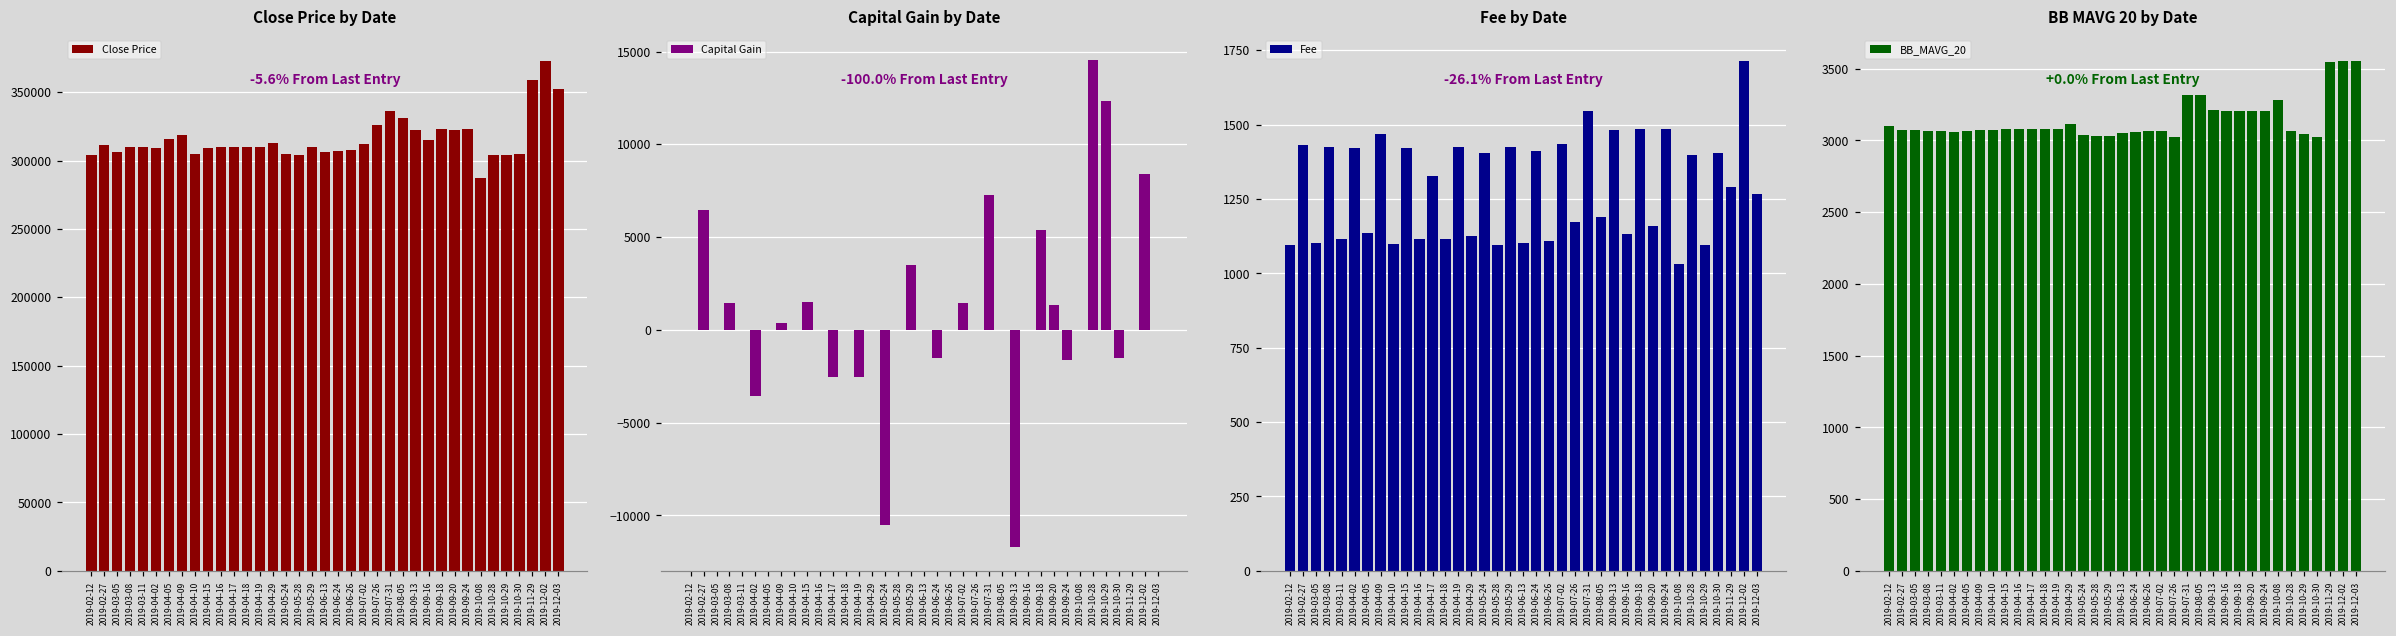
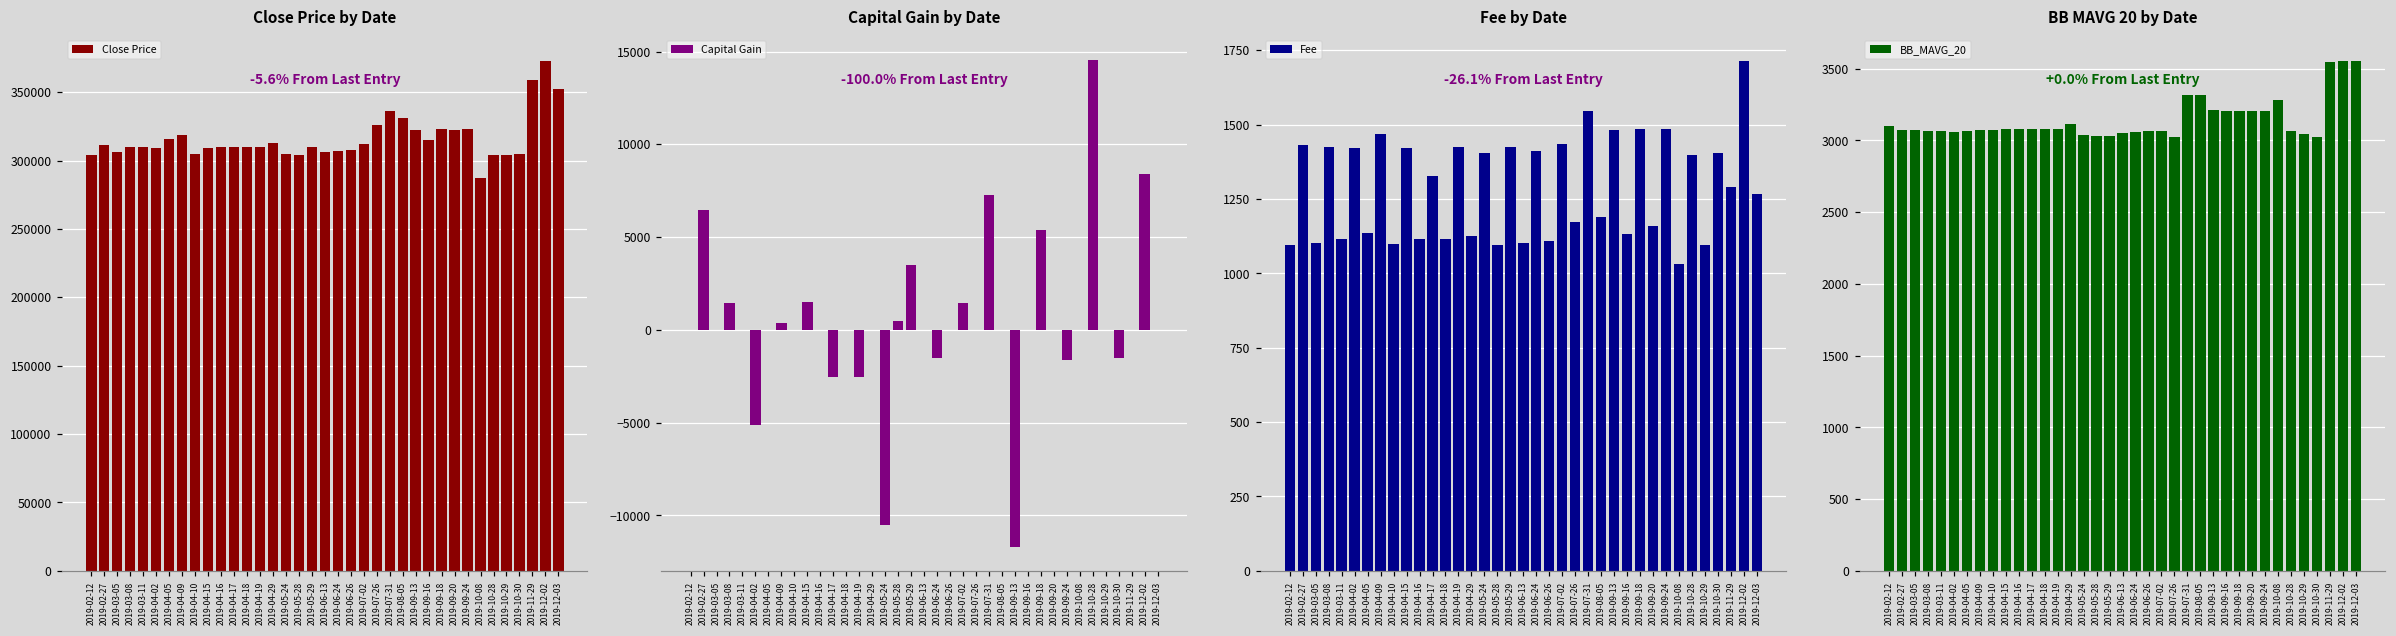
  {
    "Close Price by Date": {
      "2019-02-12": 304000,
      "2019-02-27": 311000,
      "2019-03-05": 306000,
      "2019-03-08": 310000,
      "2019-03-11": 310000,
      "2019-04-02": 309000,
      "2019-04-05": 316000,
      "2019-04-09": 319000,
      "2019-04-10": 305000,
      "2019-04-15": 309000,
      "2019-04-16": 310000,
      "2019-04-17": 310000,
      "2019-04-18": 310000,
      "2019-04-19": 310000,
      "2019-04-29": 313000,
      "2019-05-24": 305000,
      "2019-05-28": 304000,
      "2019-05-29": 310000,
      "2019-06-13": 306000,
      "2019-06-24": 307000,
      "2019-06-26": 308000,
      "2019-07-02": 312000,
      "2019-07-26": 326000,
      "2019-08-05": 331000,
      "2019-09-13": 322000,
      "2019-09-16": 315000,
      "2019-09-18": 323000,
      "2019-09-20": 322000,
      "2019-09-24": 323000,
      "2019-10-08": 287000,
      "2019-10-28": 304000,
      "2019-10-29": 304000,
      "2019-10-30": 305000,
      "2019-11-29": 359000,
      "2019-12-02": 373000,
      "2019-12-03": 352000
    },
    "Capital Gain by Date": {
      "2019-02-12": 0,
      "2019-02-27": 6400,
      "2019-03-05": 0,
      "2019-03-08": 1500,
      "2019-03-11": 0,
-     "2019-04-02": -3500,
+     "2019-04-02": -5100,
      "2019-04-05": 0,
      "2019-04-09": 400,
      "2019-04-10": 0,
      "2019-04-15": 1500,
      "2019-04-16": 0,
      "2019-04-17": -2500,
      "2019-04-18": 0,
      "2019-04-19": -2500,
      "2019-04-29": 0,
      "2019-05-24": -10500,
-     "2019-05-28": 0,
+     "2019-05-28": 500,
      "2019-05-29": 3500,
      "2019-06-13": 0,
      "2019-06-24": -1500,
      "2019-06-26": 0,
      "2019-07-02": 1500,
      "2019-07-26": 0,
      "2019-07-31": 7300,
      "2019-08-05": 0,
      "2019-09-13": -11700,
      "2019-09-16": 0,
      "2019-09-18": 5400,
-     "2019-09-20": 1400,
+     "2019-09-20": 0,
      "2019-09-24": -1600,
      "2019-10-08": 0,
      "2019-10-28": 14600,
-     "2019-10-29": 12300,
+     "2019-10-29": 0,
      "2019-10-30": -1500,
      "2019-11-29": 0,
      "2019-12-02": 8400,
      "2019-12-03": 0
    },
    "Fee by Date": {
      "2019-02-12": 1090,
      "2019-02-27": 1430,
      "2019-03-05": 1100,
      "2019-03-08": 1430,
      "2019-03-11": 1120,
      "2019-04-02": 1420,
      "2019-04-05": 1140,
      "2019-04-09": 1470,
      "2019-04-10": 1100,
      "2019-04-15": 1420,
      "2019-04-16": 1120,
      "2019-04-17": 1330,
      "2019-04-18": 1120,
      "2019-04-19": 1430,
      "2019-04-29": 1130,
      "2019-05-24": 1400,
      "2019-05-28": 1090,
      "2019-05-29": 1430,
      "2019-06-13": 1100,
      "2019-06-24": 1410,
      "2019-06-26": 1110,
      "2019-07-02": 1440,
      "2019-07-26": 1170,
      "2019-08-05": 1190,
      "2019-09-13": 1480,
      "2019-09-16": 1130,
      "2019-09-18": 1490,
      "2019-09-20": 1160,
      "2019-09-24": 1490,
      "2019-10-08": 1030,
      "2019-10-28": 1400,
      "2019-10-29": 1090,
      "2019-10-30": 1400,
      "2019-11-29": 1290,
      "2019-12-02": 1720,
      "2019-12-03": 1270
    },
    "BB MAVG 20 by Date": {
      "2019-02-12": 3100,
      "2019-02-27": 3080,
      "2019-03-05": 3080,
      "2019-03-08": 3070,
      "2019-03-11": 3070,
      "2019-04-02": 3060,
      "2019-04-05": 3070,
      "2019-04-09": 3070,
      "2019-04-10": 3070,
      "2019-04-15": 3080,
      "2019-04-16": 3080,
      "2019-04-17": 3080,
      "2019-04-18": 3080,
      "2019-04-19": 3080,
      "2019-04-29": 3110,
      "2019-05-24": 3030,
      "2019-05-28": 3030,
      "2019-05-29": 3030,
      "2019-06-13": 3050,
      "2019-06-24": 3060,
      "2019-06-26": 3060,
      "2019-07-02": 3060,
      "2019-07-26": 3020,
      "2019-09-13": 3210,
      "2019-09-16": 3210,
      "2019-09-18": 3210,
      "2019-09-20": 3210,
      "2019-09-24": 3210,
      "2019-10-08": 3280,
      "2019-10-28": 3070,
      "2019-10-29": 3050,
      "2019-10-30": 3020,
      "2019-11-29": 3540,
      "2019-12-02": 3560,
      "2019-12-03": 3560
    }
  }
